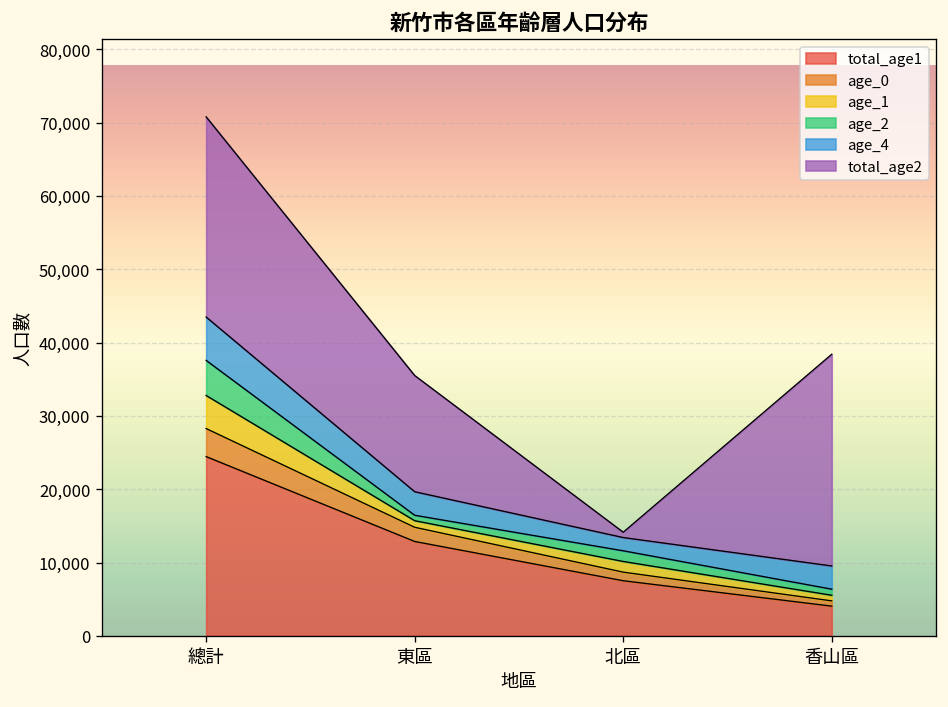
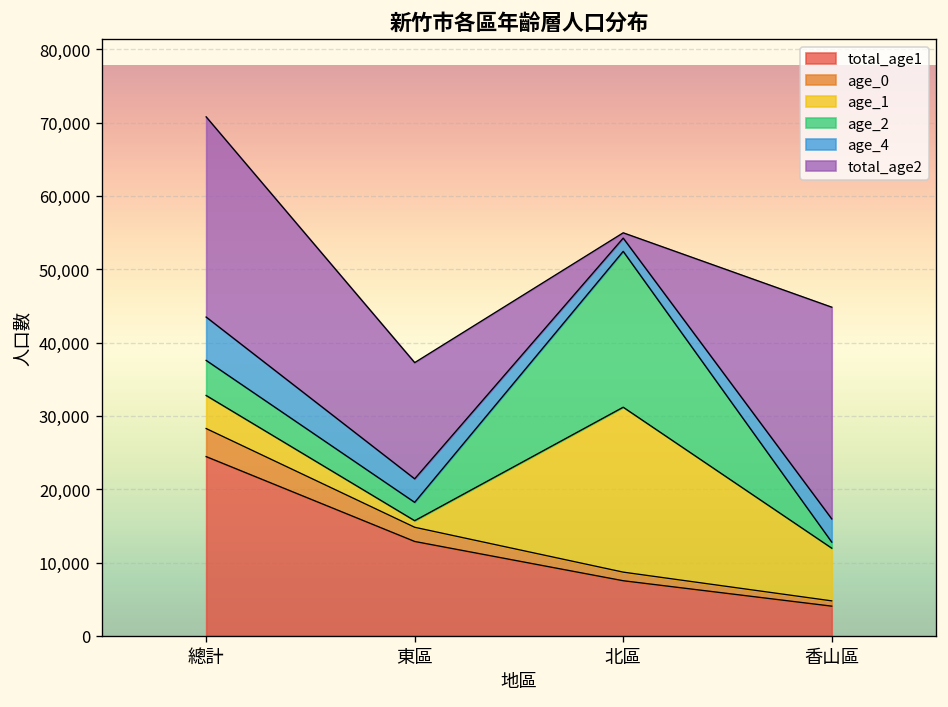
  {
    "age_1": {
      "總計": "5,000",
      "東區": "1,000",
-     "北區": "1,000",
-     "香山區": "1,000"
+     "北區": "22,000",
+     "香山區": "7,000"
    },
    "age_2": {
      "總計": "5,000",
-     "東區": "1,000",
-     "北區": "1,000",
+     "東區": "3,000",
+     "北區": "21,000",
      "香山區": "1,000"
    },
    "age_4": {
      "總計": "6,000",
      "東區": "3,000",
      "北區": "2,000",
      "香山區": "3,000"
    },
    "total_age2": {
      "總計": "27,000",
      "東區": "16,000",
      "北區": "1,000",
      "香山區": "29,000"
    }
  }
